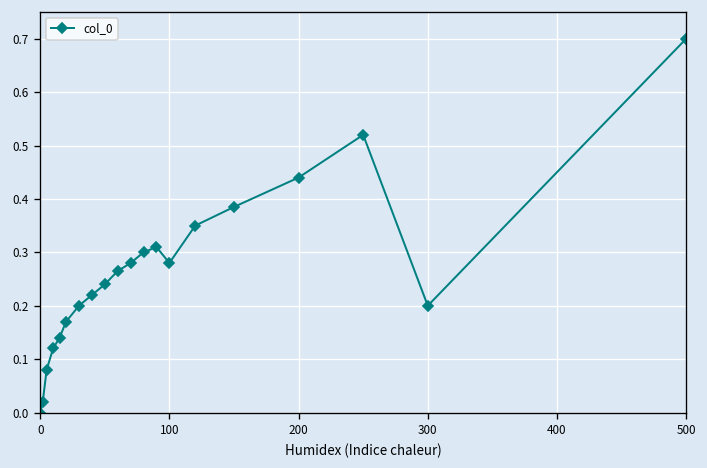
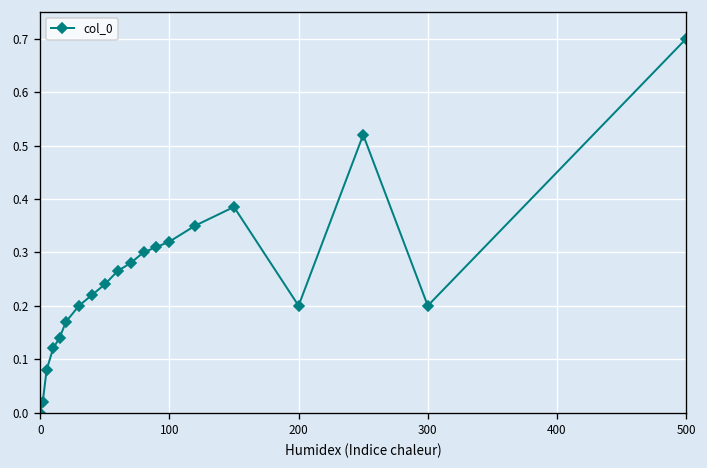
  {
    "0": 0.00,
-   "100": 0.28,
-   "200": 0.44,
+   "100": 0.32,
+   "200": 0.20,
    "300": 0.20,
    "500": 0.70
  }
